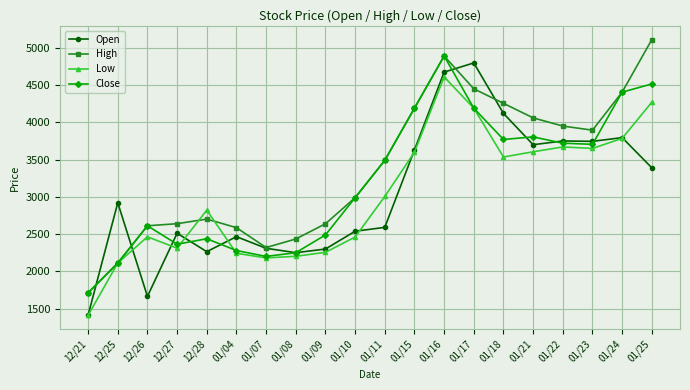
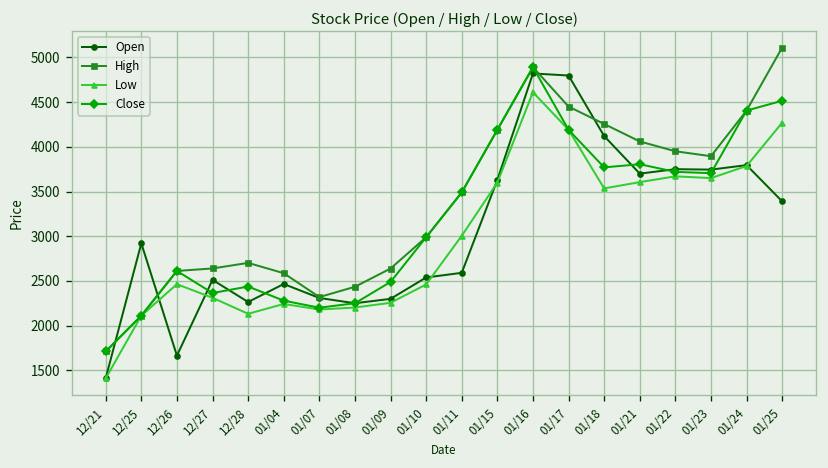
  {
    "Open": {
      "12/25": 2900,
      "12/26": 1700,
      "12/27": 2500,
      "12/28": 2300,
      "01/04": 2500,
      "01/09": 2300,
      "01/10": 2500,
      "01/11": 2600,
-     "01/16": 4700,
+     "01/16": 4800,
      "01/17": 4800,
      "01/18": 4100,
      "01/21": 3700,
      "01/23": 3700,
      "01/25": 3400
    },
    "Low": {
      "12/26": 2500,
      "12/27": 2300,
-     "12/28": 2800,
+     "12/28": 2100,
      "01/04": 2200,
      "01/08": 2200,
      "01/09": 2300,
      "01/10": 2500,
      "01/11": 3000,
      "01/16": 4600,
      "01/18": 3500,
      "01/21": 3600,
      "01/22": 3700,
      "01/23": 3700,
      "01/25": 4300
    }
  }
